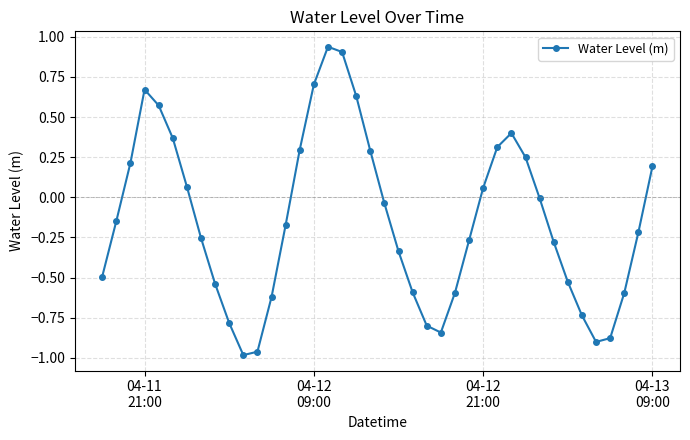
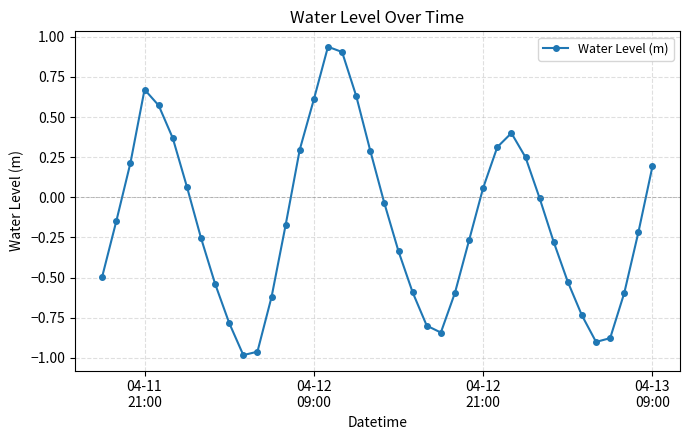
  {
    "04-11 21:00": 0.67,
-   "04-12 09:00": 0.70,
+   "04-12 09:00": 0.61,
    "04-12 21:00": 0.06,
    "04-13 09:00": 0.19
  }
